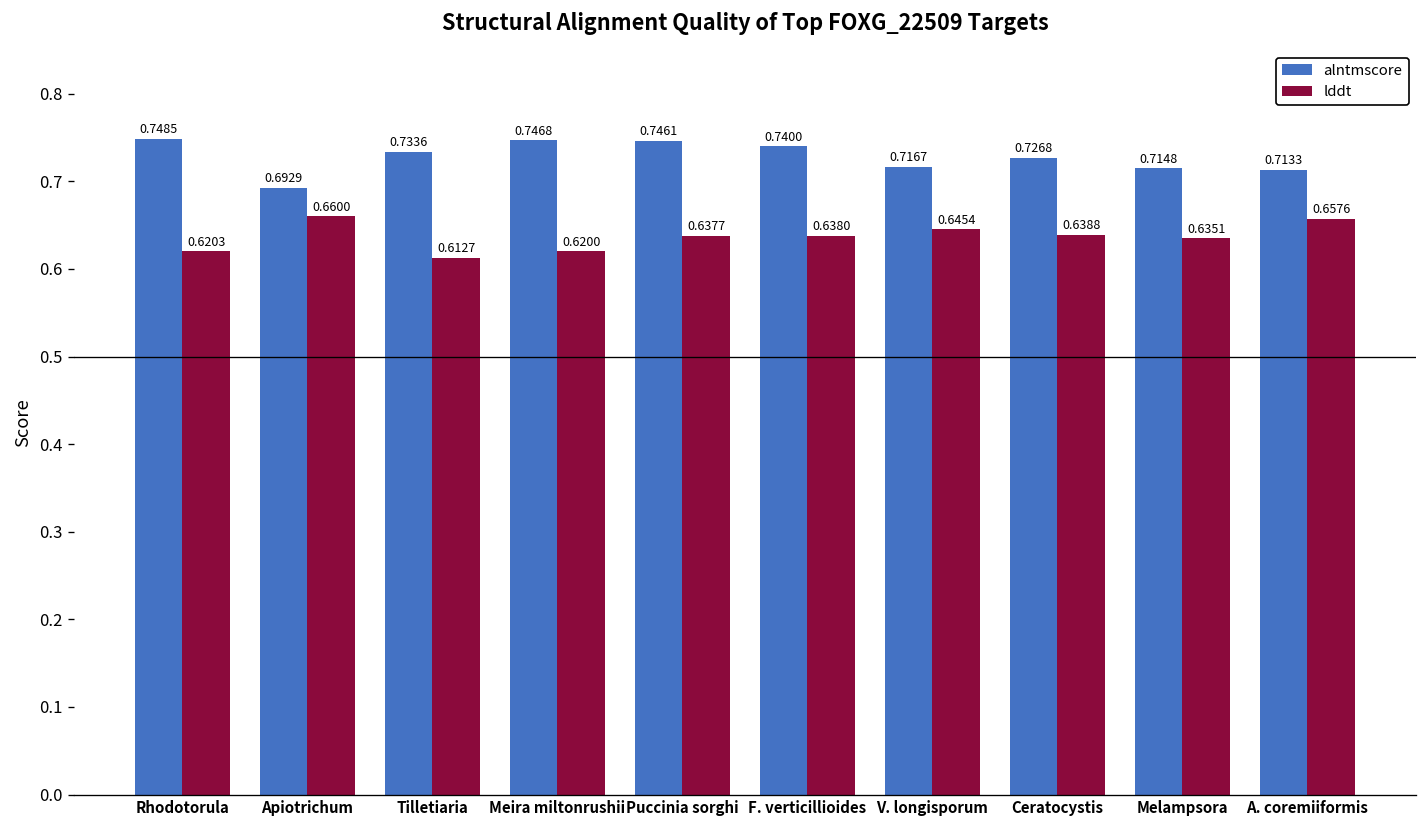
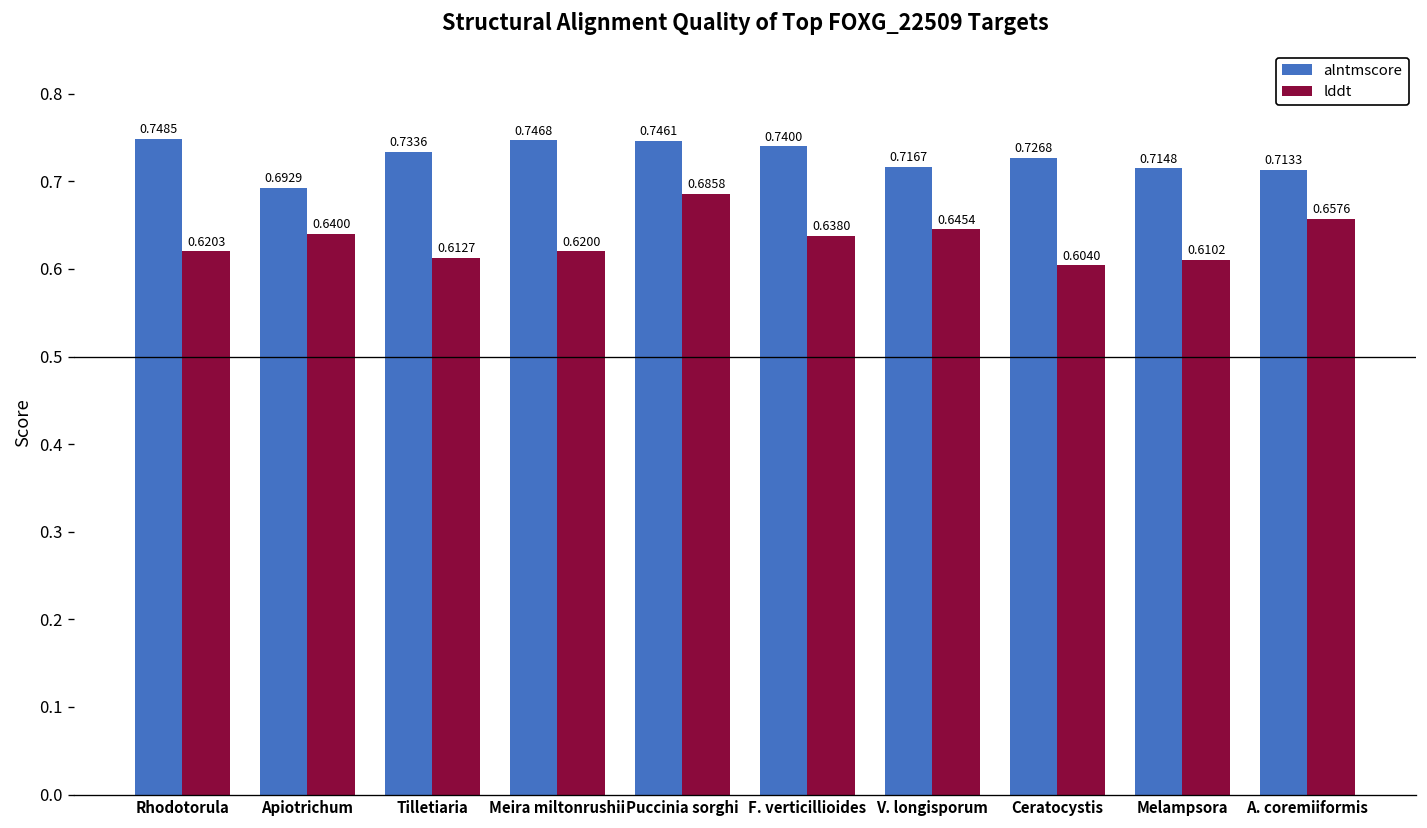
  {
    "alntmscore": {
      "Rhodotorula": 0.7485,
      "Apiotrichum": 0.6929,
      "Tilletiaria": 0.7336,
      "Meira miltonrushii": 0.7468,
      "Puccinia sorghi": 0.7461,
      "F. verticillioides": 0.7400,
      "V. longisporum": 0.7167,
      "Ceratocystis": 0.7268,
      "Melampsora": 0.7148,
      "A. coremiiformis": 0.7133
    },
    "lddt": {
      "Rhodotorula": 0.6203,
-     "Apiotrichum": 0.6600,
+     "Apiotrichum": 0.6400,
      "Tilletiaria": 0.6127,
      "Meira miltonrushii": 0.6200,
-     "Puccinia sorghi": 0.6377,
+     "Puccinia sorghi": 0.6858,
      "F. verticillioides": 0.6380,
      "V. longisporum": 0.6454,
-     "Ceratocystis": 0.6388,
-     "Melampsora": 0.6351,
+     "Ceratocystis": 0.6040,
+     "Melampsora": 0.6102,
      "A. coremiiformis": 0.6576
    }
  }
